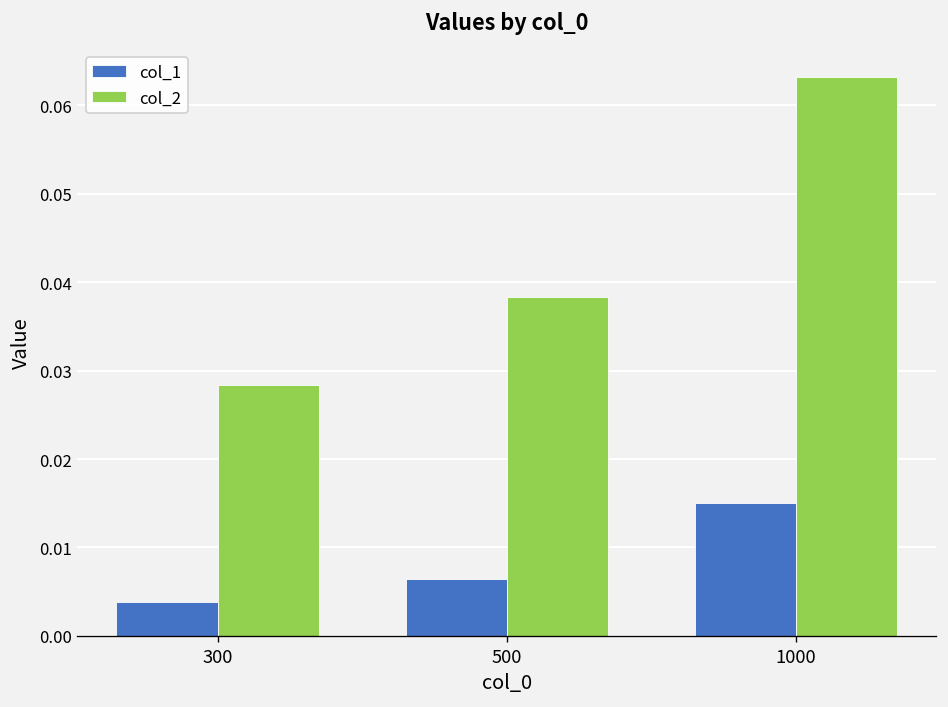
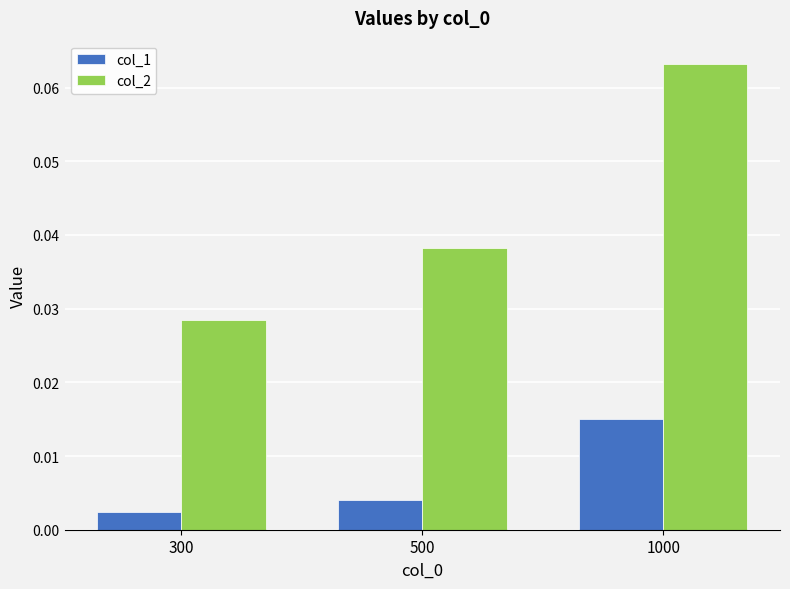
  {
    "col_1": {
-     "300": 0.004,
-     "500": 0.006,
+     "300": 0.002,
+     "500": 0.004,
      "1000": 0.015
    },
    "col_2": {
      "300": 0.028,
      "500": 0.038,
      "1000": 0.063
    }
  }
